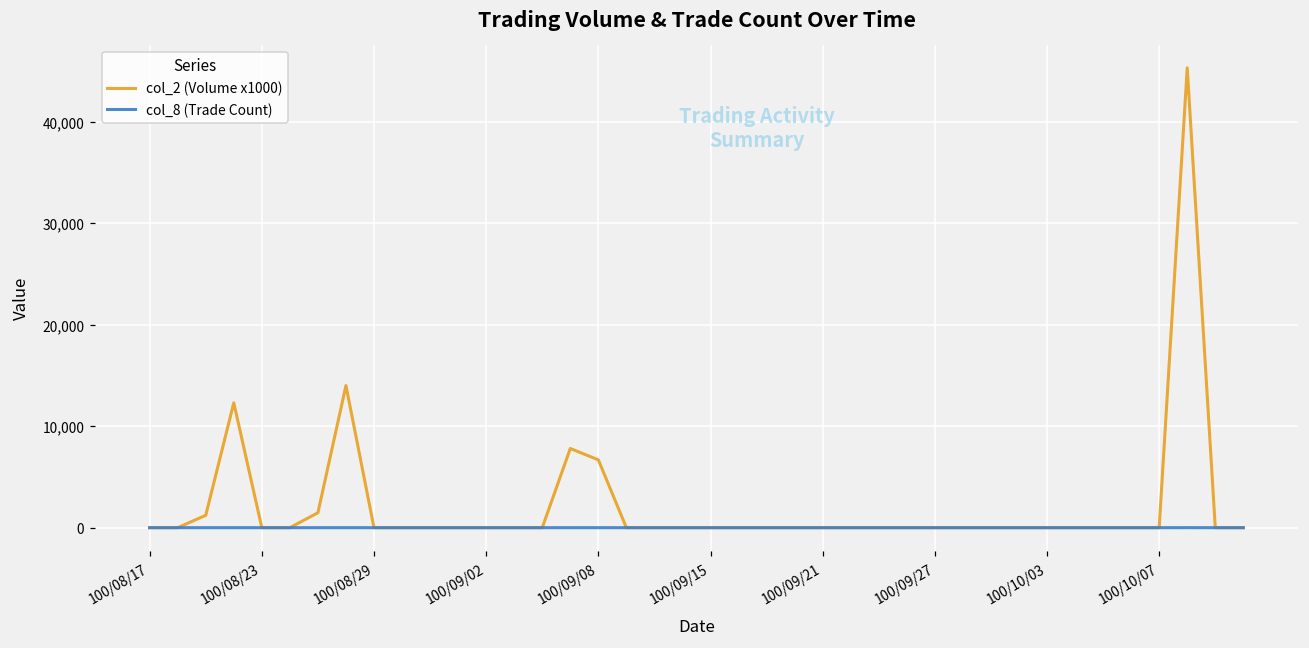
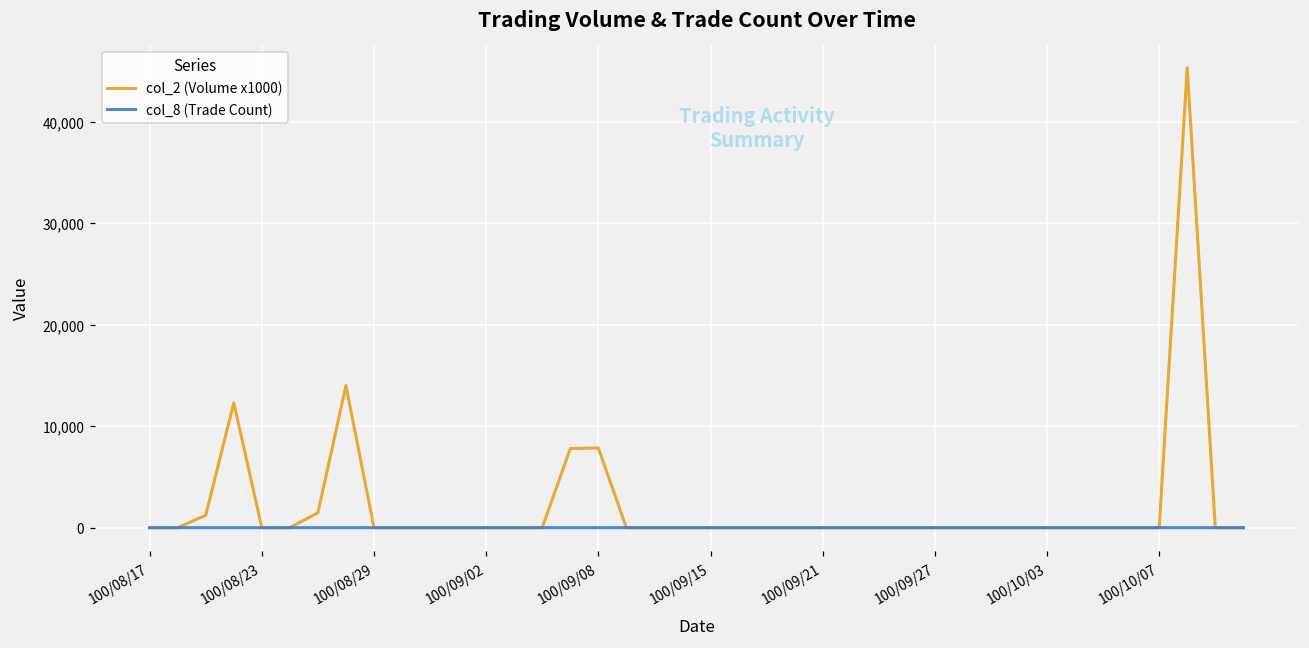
  {
    "col_2 (Volume x1000)": {
-     "100/09/08": "7,000"
+     "100/09/08": "8,000"
    },
    "col_8 (Trade Count)": {
      "100/09/08": "0"
    }
  }
